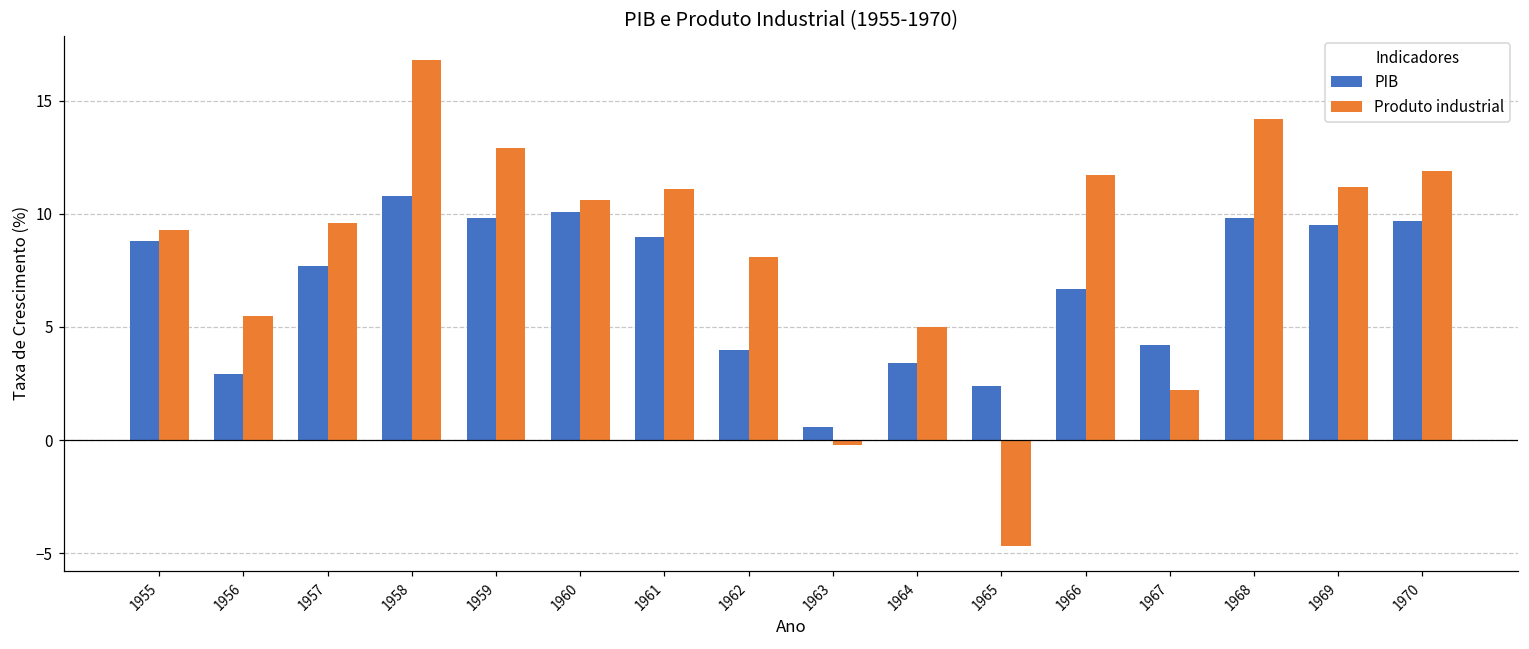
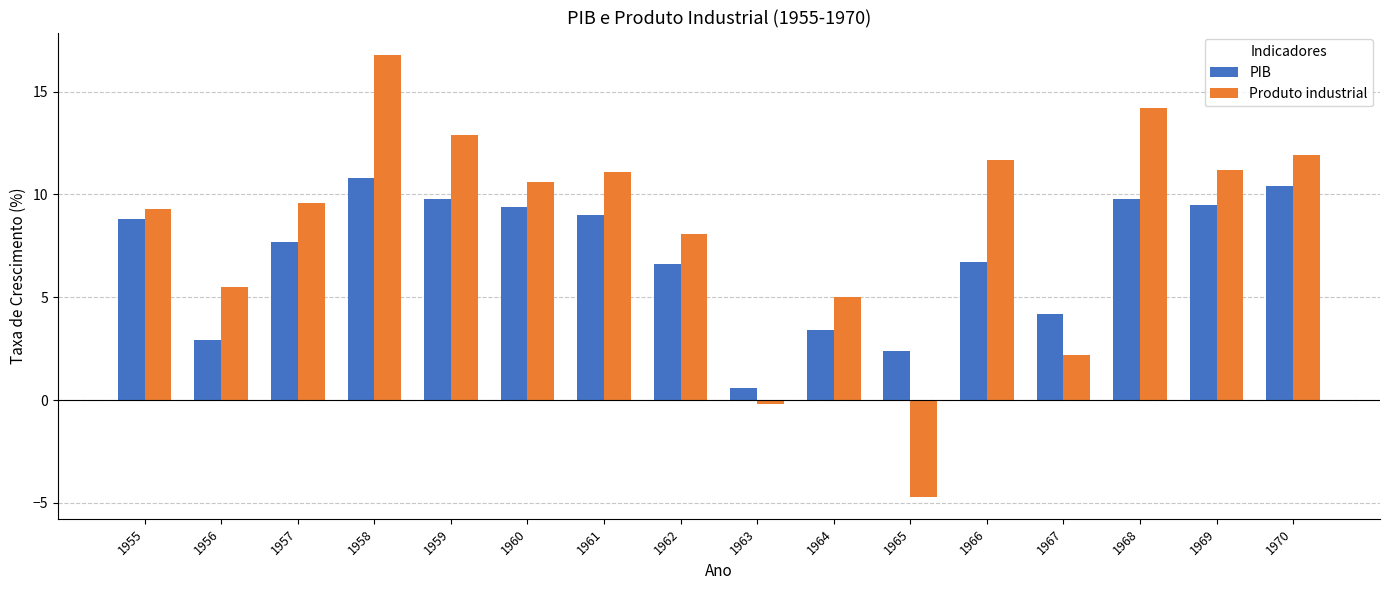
  {
    "PIB": {
      "1955": 8.8,
      "1956": 2.9,
      "1957": 7.7,
      "1958": 10.8,
      "1959": 9.8,
-     "1960": 10.1,
+     "1960": 9.4,
      "1961": 9.0,
-     "1962": 4.0,
+     "1962": 6.6,
      "1963": 0.6,
      "1964": 3.4,
      "1965": 2.4,
      "1966": 6.7,
      "1967": 4.2,
      "1968": 9.8,
      "1969": 9.5,
-     "1970": 9.7
+     "1970": 10.4
    },
    "Produto industrial": {
      "1955": 9.3,
      "1956": 5.5,
      "1957": 9.6,
      "1958": 16.8,
      "1959": 12.9,
      "1960": 10.6,
      "1961": 11.1,
      "1962": 8.1,
      "1963": -0.2,
      "1964": 5.0,
      "1965": -4.7,
      "1966": 11.7,
      "1967": 2.2,
      "1968": 14.2,
      "1969": 11.2,
      "1970": 11.9
    }
  }
